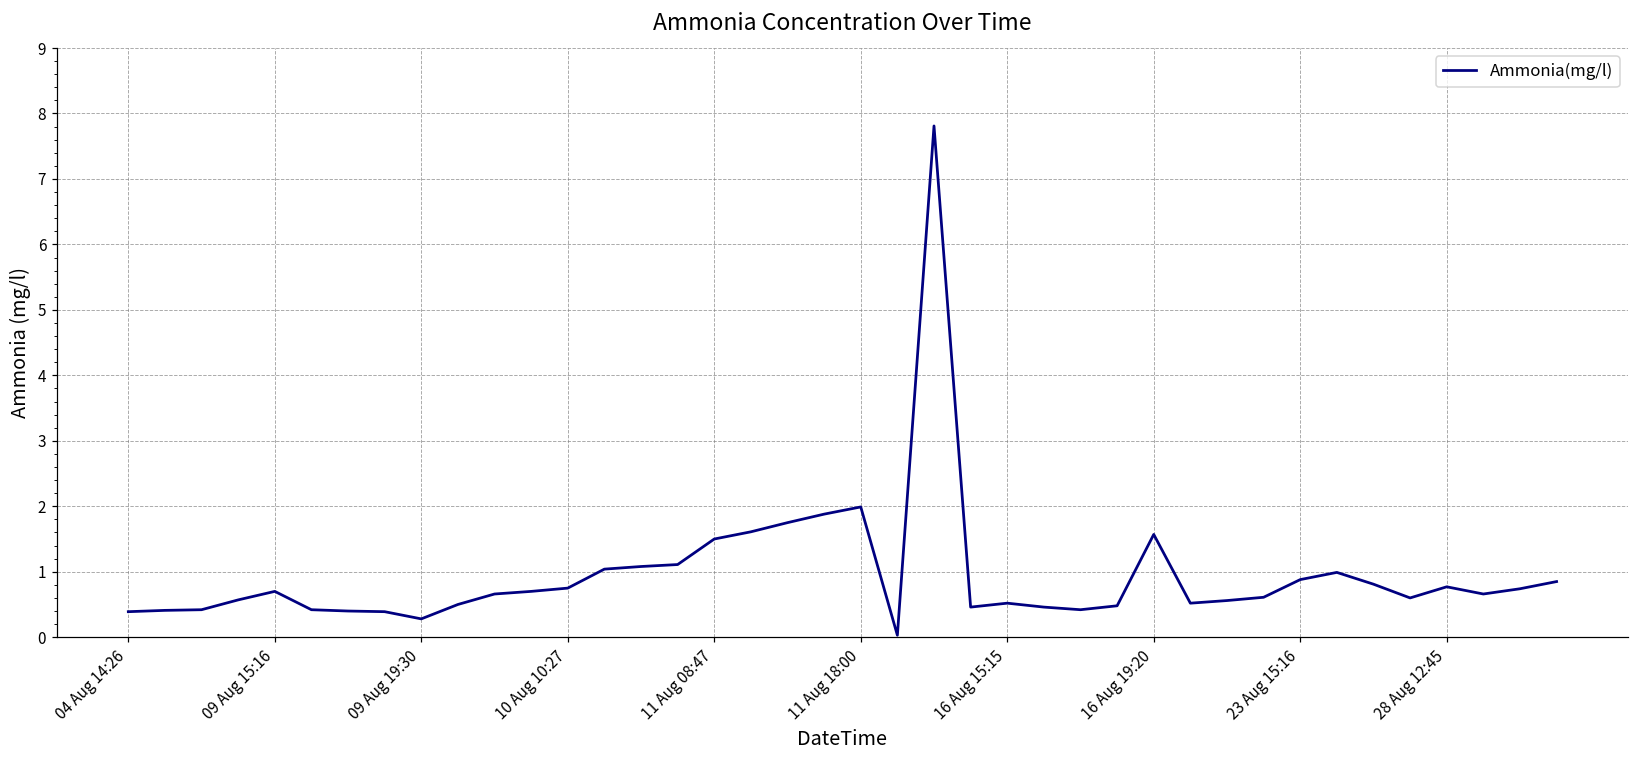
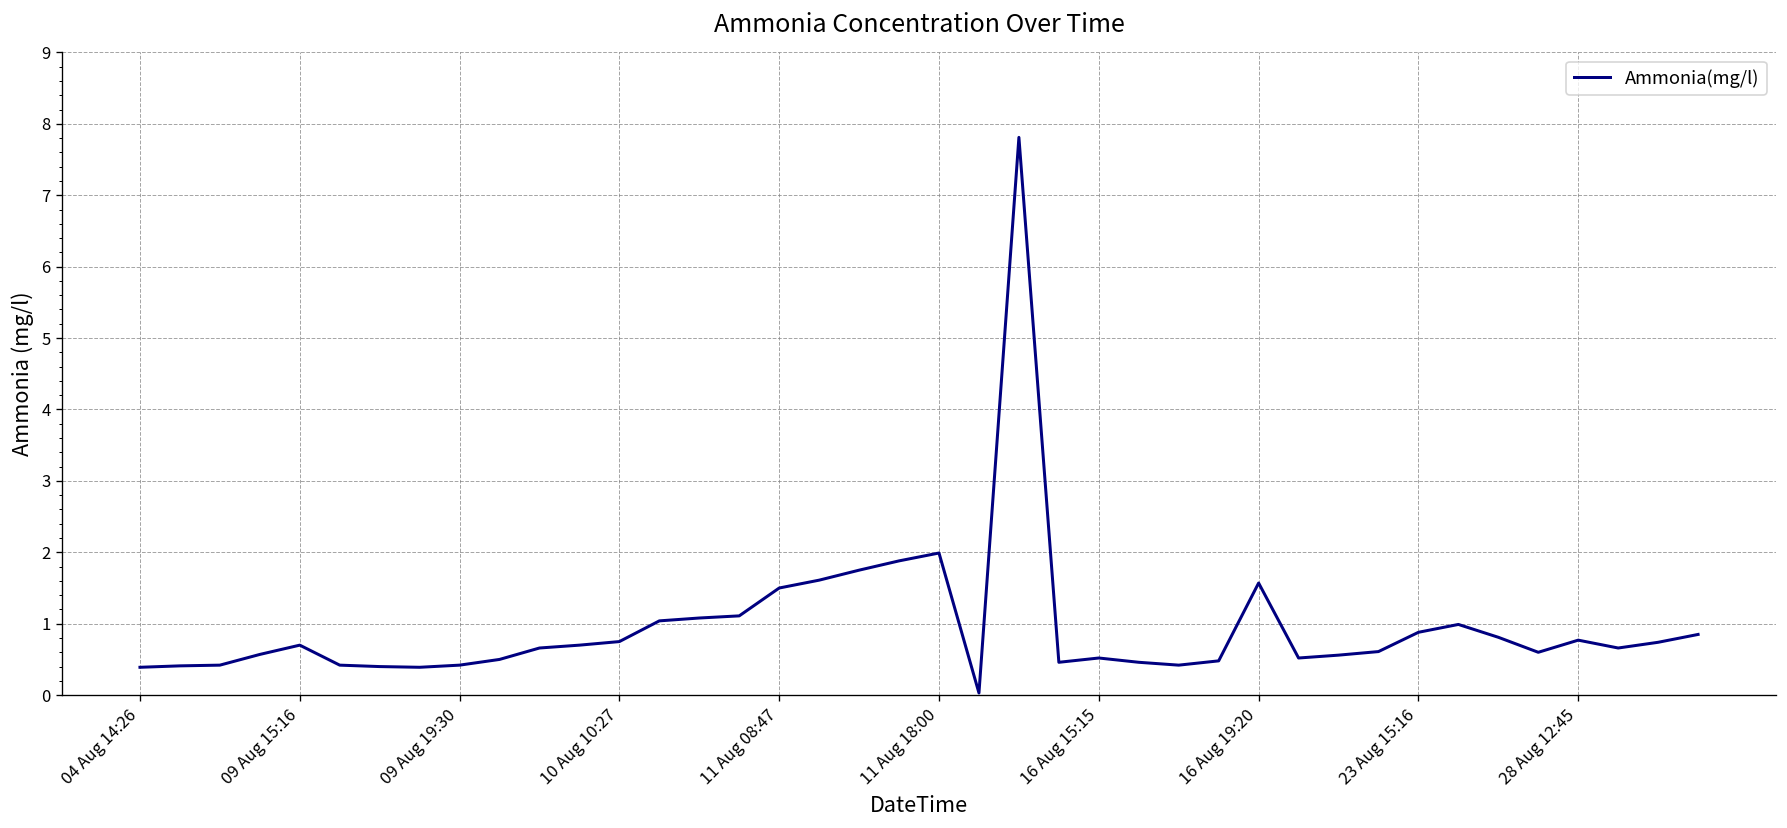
  {
    "04 Aug 14:26": 0.4,
    "09 Aug 15:16": 0.7,
-   "09 Aug 19:30": 0.3,
+   "09 Aug 19:30": 0.4,
    "10 Aug 10:27": 0.8,
    "11 Aug 08:47": 1.5,
    "11 Aug 18:00": 2.0,
    "16 Aug 15:15": 0.5,
    "16 Aug 19:20": 1.6,
    "23 Aug 15:16": 0.9,
    "28 Aug 12:45": 0.8
  }
